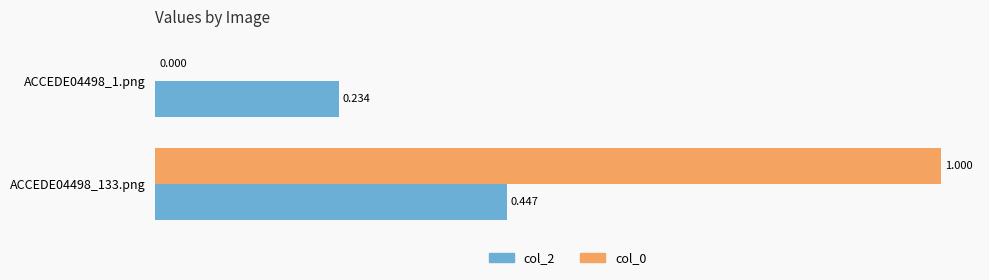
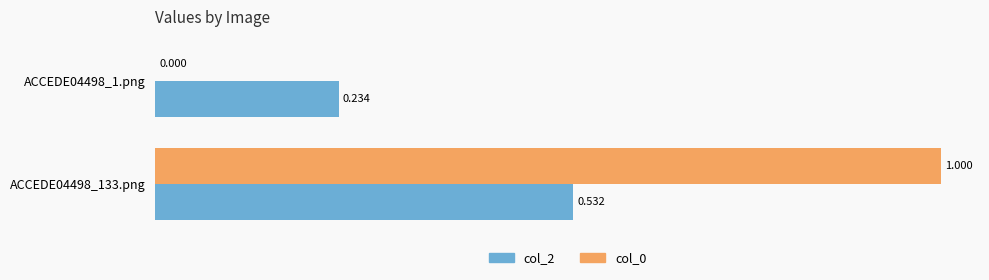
  {
    "col_2": {
      "ACCEDE04498_1.png": 0.234,
-     "ACCEDE04498_133.png": 0.447
+     "ACCEDE04498_133.png": 0.532
    },
    "col_0": {
      "ACCEDE04498_1.png": 0.000,
      "ACCEDE04498_133.png": 1.000
    }
  }
